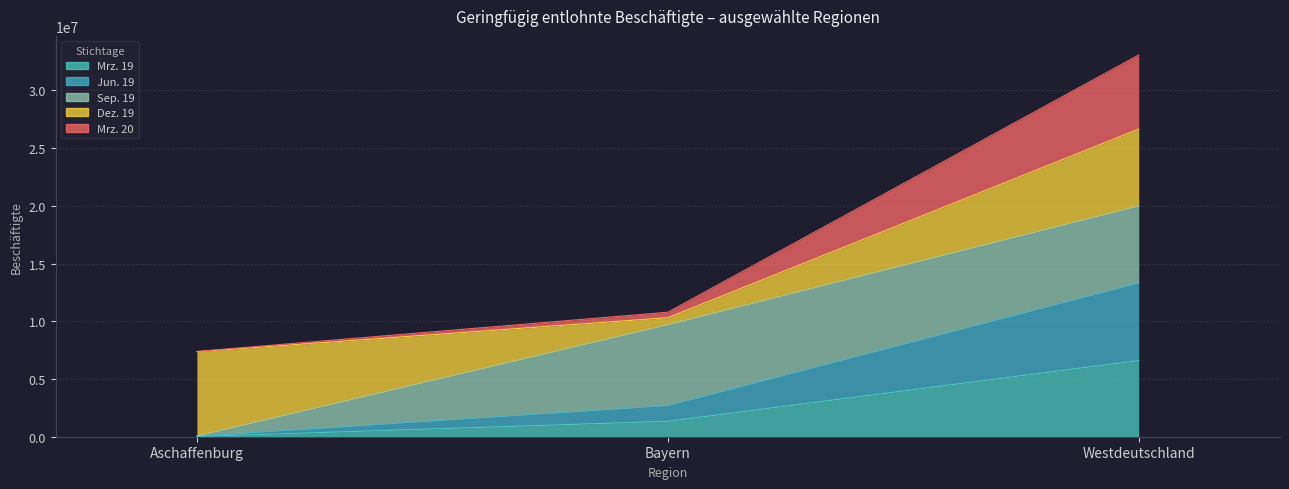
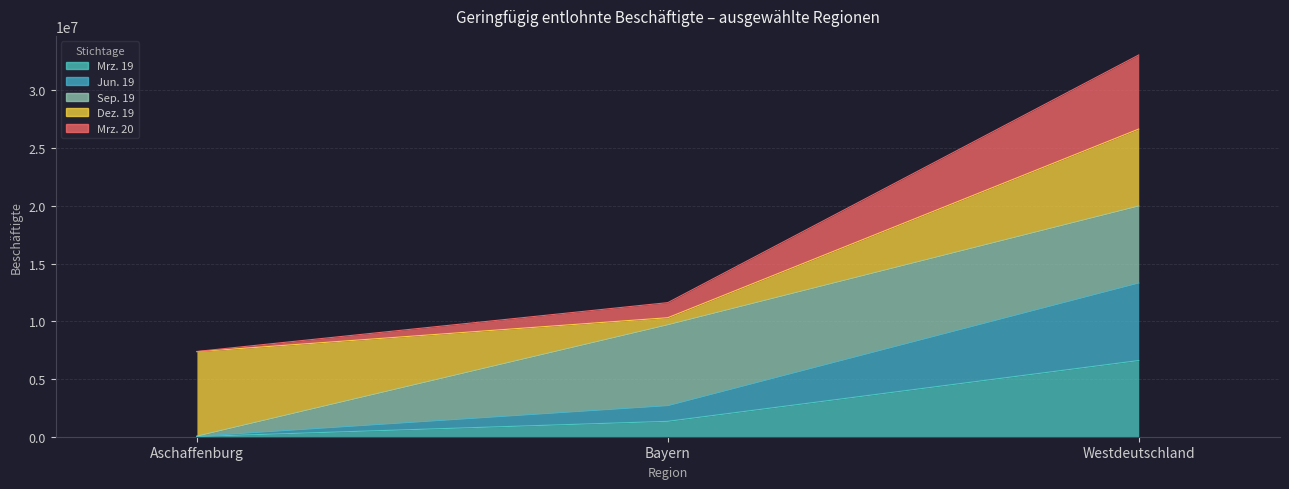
  {
    "Sep. 19": {
      "Bayern": 7000000,
      "Westdeutschland": 6700000
    },
    "Dez. 19": {
      "Bayern": 600000,
      "Westdeutschland": 6700000
    },
    "Mrz. 20": {
-     "Bayern": 500000,
+     "Bayern": 1300000,
      "Westdeutschland": 6400000
    }
  }
